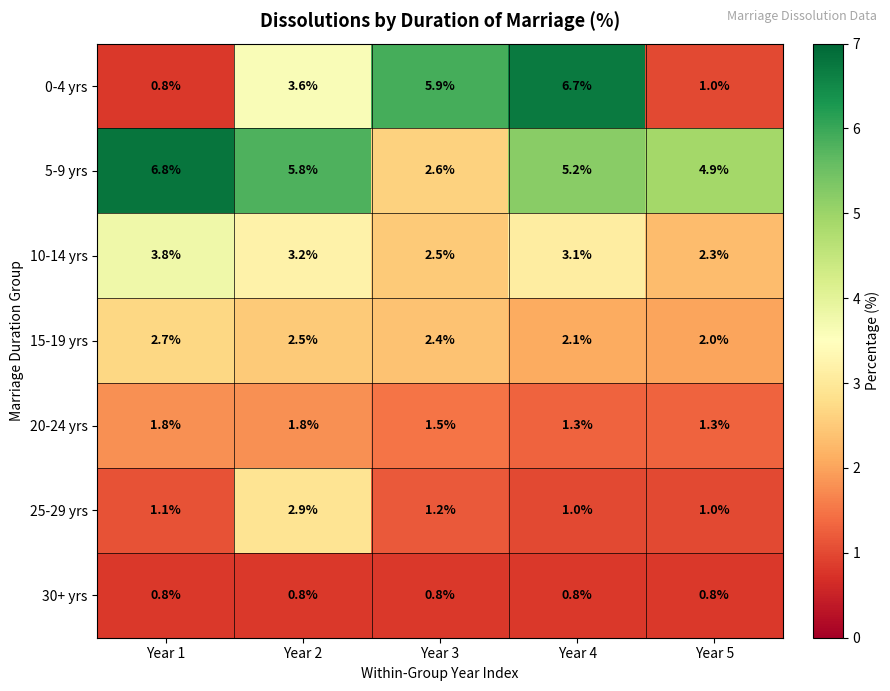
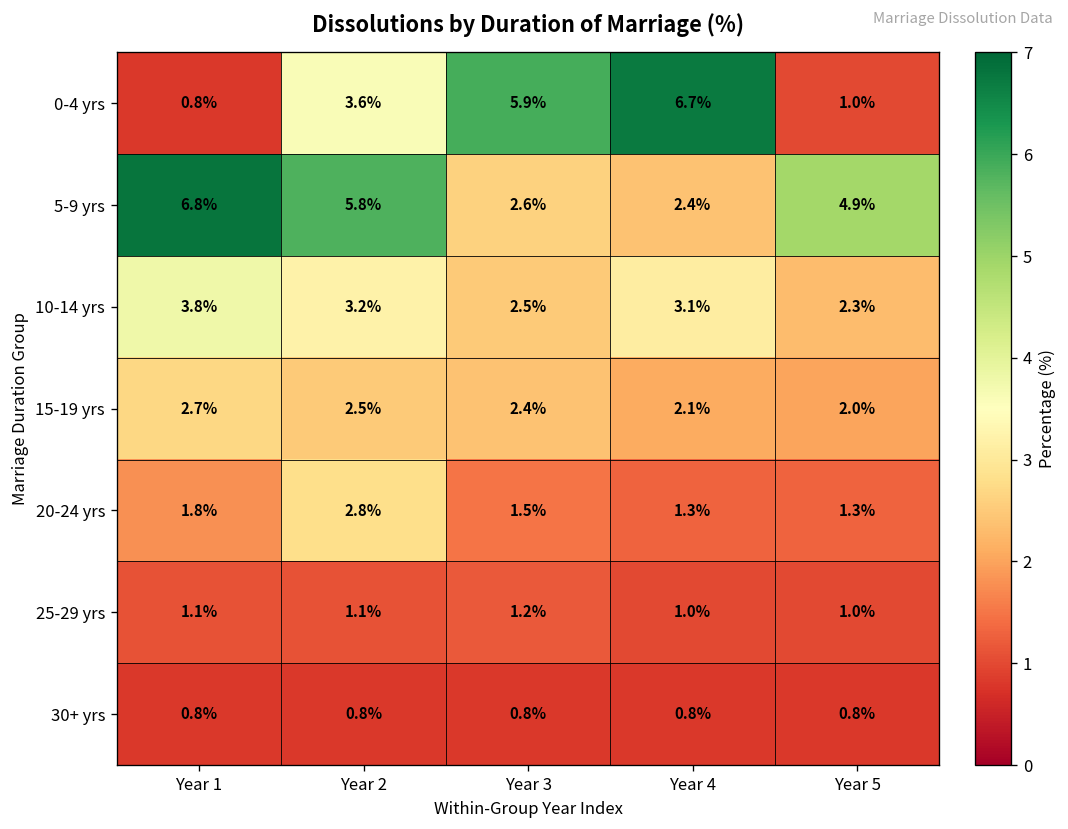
  {
    "0-4 yrs": {
      "Year 1": "0.8%",
      "Year 2": "3.6%",
      "Year 3": "5.9%",
      "Year 4": "6.7%",
      "Year 5": "1.0%"
    },
    "5-9 yrs": {
      "Year 1": "6.8%",
      "Year 2": "5.8%",
      "Year 3": "2.6%",
-     "Year 4": "5.2%",
+     "Year 4": "2.4%",
      "Year 5": "4.9%"
    },
    "10-14 yrs": {
      "Year 1": "3.8%",
      "Year 2": "3.2%",
      "Year 3": "2.5%",
      "Year 4": "3.1%",
      "Year 5": "2.3%"
    },
    "15-19 yrs": {
      "Year 1": "2.7%",
      "Year 2": "2.5%",
      "Year 3": "2.4%",
      "Year 4": "2.1%",
      "Year 5": "2.0%"
    },
    "20-24 yrs": {
      "Year 1": "1.8%",
-     "Year 2": "1.8%",
+     "Year 2": "2.8%",
      "Year 3": "1.5%",
      "Year 4": "1.3%",
      "Year 5": "1.3%"
    },
    "25-29 yrs": {
      "Year 1": "1.1%",
-     "Year 2": "2.9%",
+     "Year 2": "1.1%",
      "Year 3": "1.2%",
      "Year 4": "1.0%",
      "Year 5": "1.0%"
    },
    "30+ yrs": {
      "Year 1": "0.8%",
      "Year 2": "0.8%",
      "Year 3": "0.8%",
      "Year 4": "0.8%",
      "Year 5": "0.8%"
    }
  }
